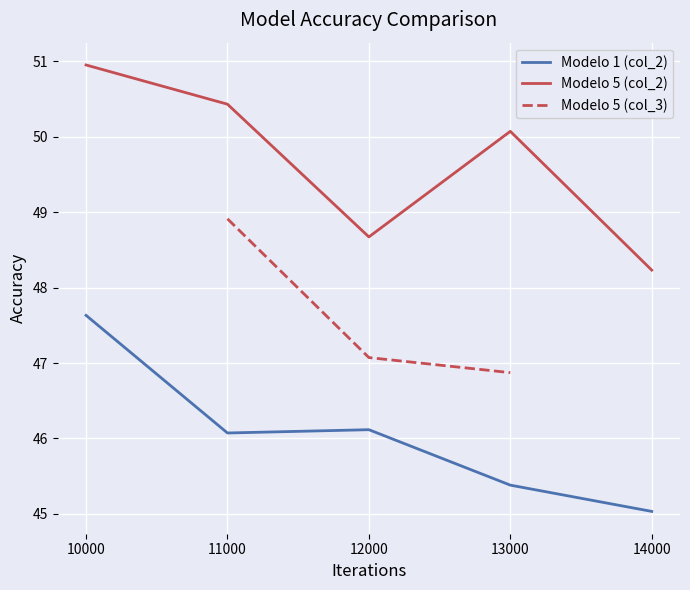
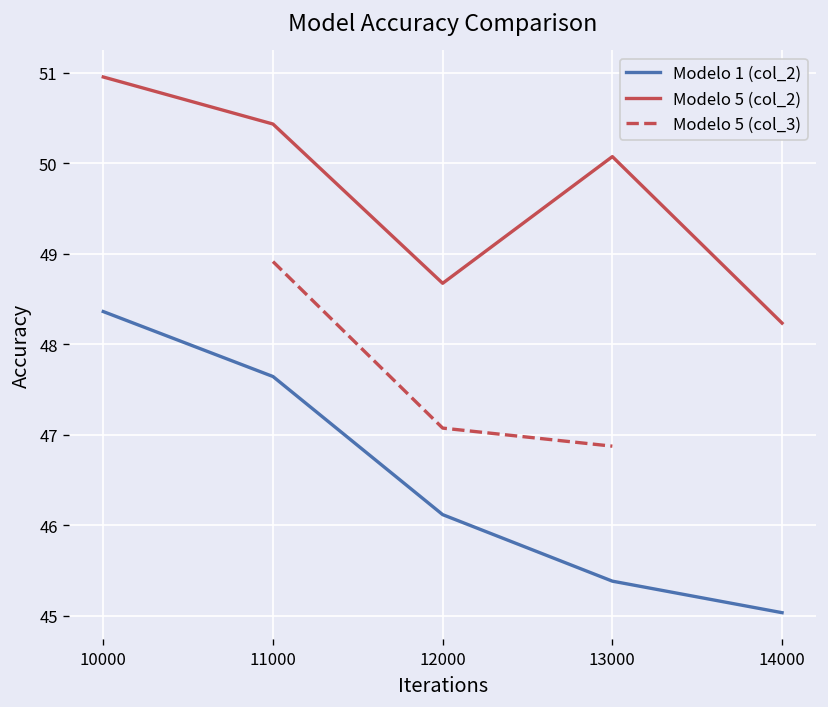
  {
    "Modelo 1 (col_2)": {
-     "10000": 47.6,
-     "11000": 46.1,
+     "10000": 48.4,
+     "11000": 47.6,
      "12000": 46.1,
      "13000": 45.4,
      "14000": 45.0
    }
  }
